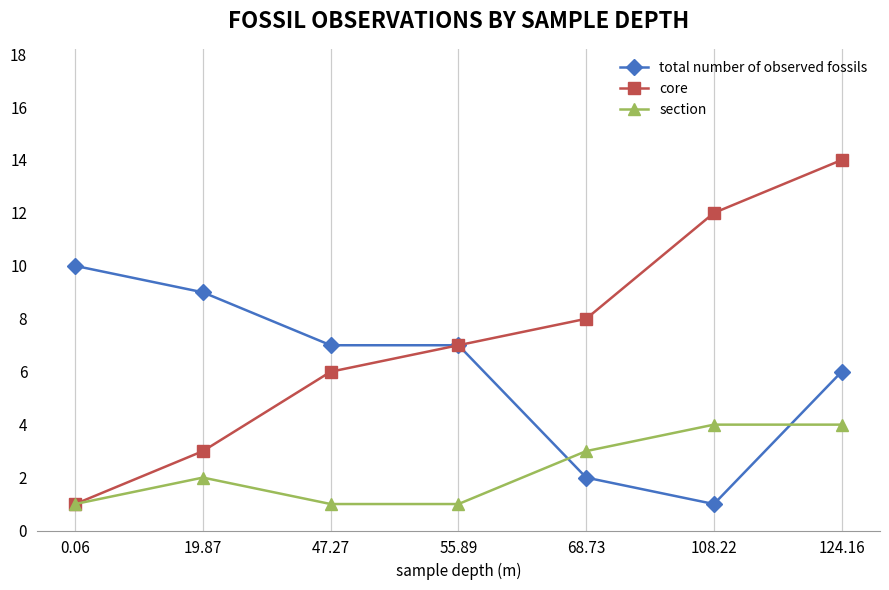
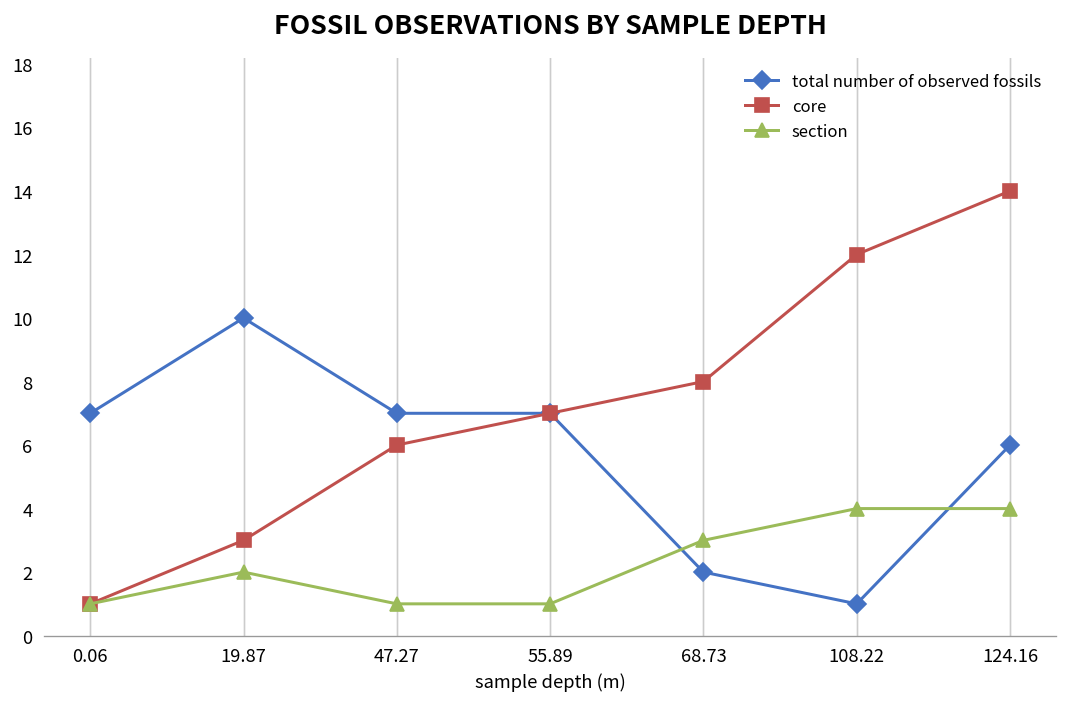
  {
    "total number of observed fossils": {
-     "0.06": 10,
-     "19.87": 9,
+     "0.06": 7,
+     "19.87": 10,
      "47.27": 7,
      "68.73": 2,
      "108.22": 1,
      "124.16": 6
    },
    "core": {
      "19.87": 3,
      "47.27": 6,
      "68.73": 8,
      "108.22": 12,
      "124.16": 14
    },
    "section": {
      "19.87": 2,
      "47.27": 1,
      "55.89": 1,
      "68.73": 3,
      "108.22": 4,
      "124.16": 4
    }
  }
